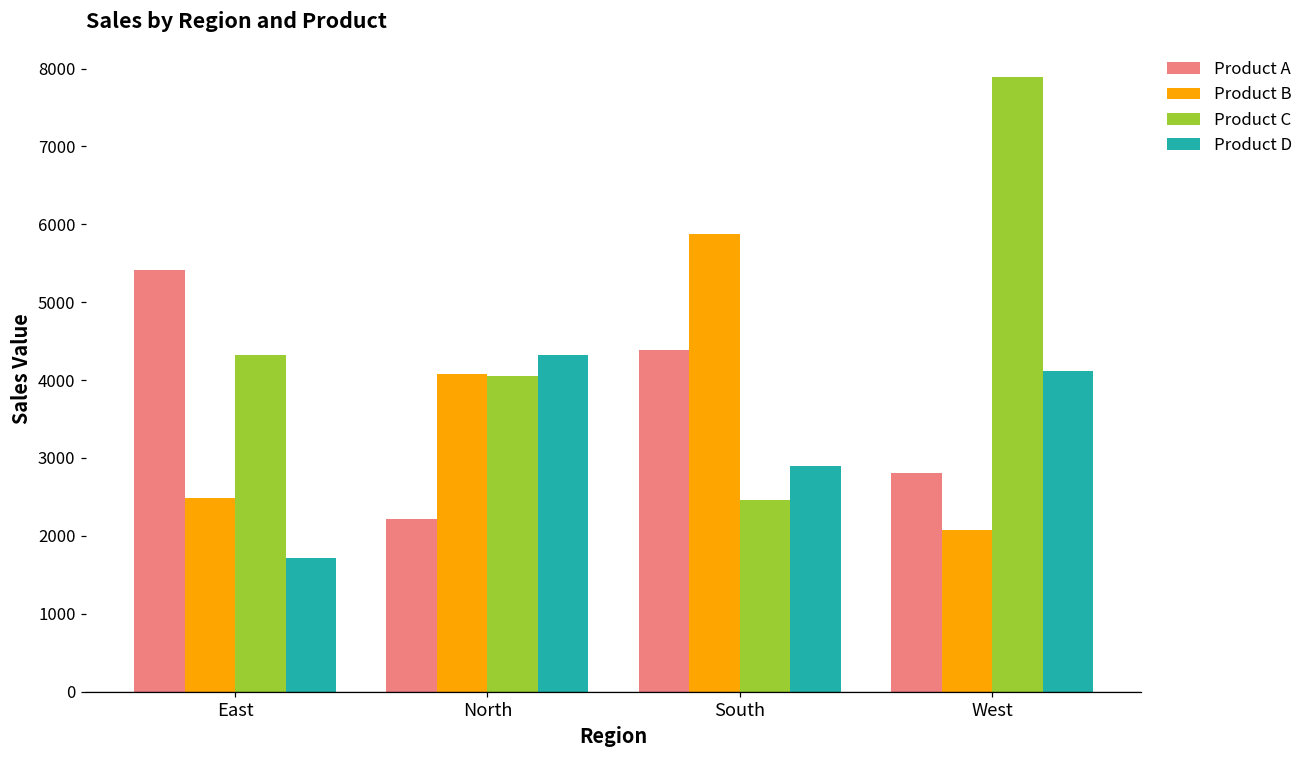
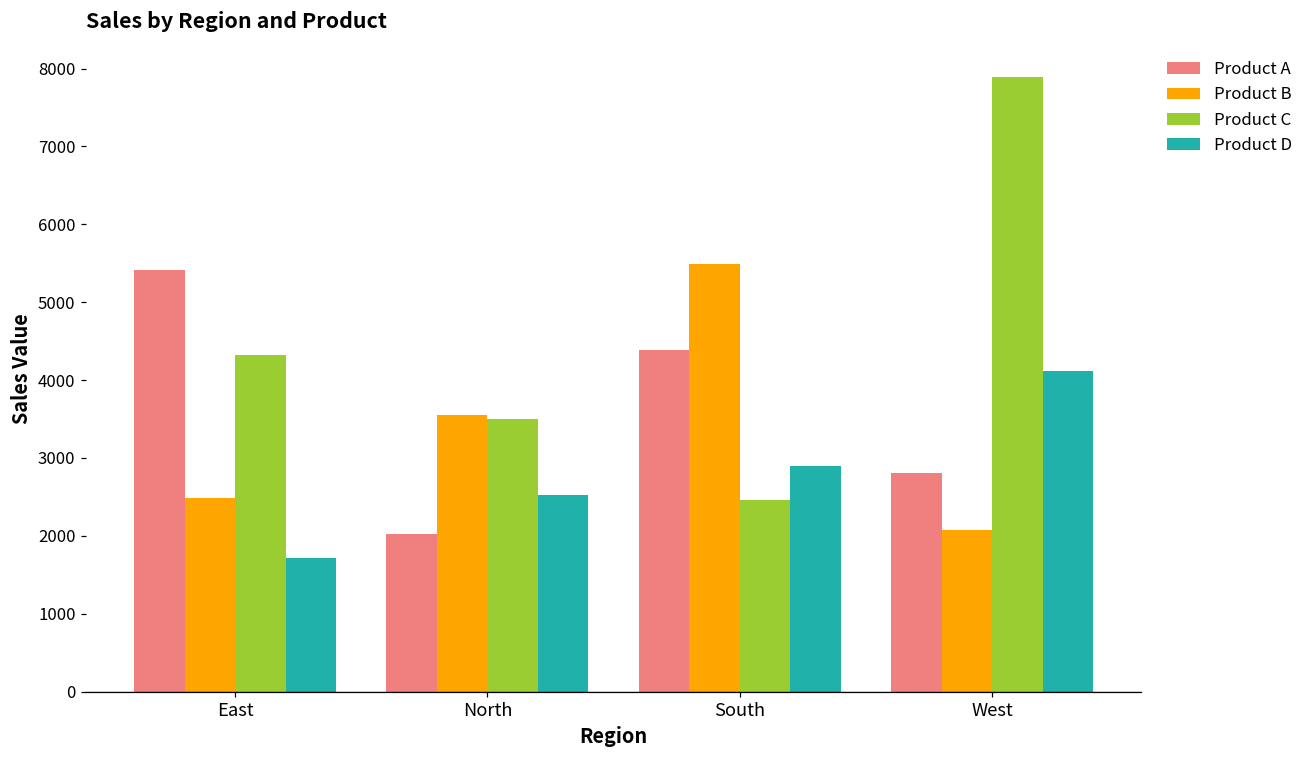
  {
    "Product A": {
      "East": 5400,
-     "North": 2200,
+     "North": 2000,
      "South": 4400,
      "West": 2800
    },
    "Product B": {
      "East": 2500,
-     "North": 4100,
-     "South": 5900,
+     "North": 3600,
+     "South": 5500,
      "West": 2100
    },
    "Product C": {
      "East": 4300,
-     "North": 4000,
+     "North": 3500,
      "South": 2500,
      "West": 7900
    },
    "Product D": {
      "East": 1700,
-     "North": 4300,
+     "North": 2500,
      "South": 2900,
      "West": 4100
    }
  }
